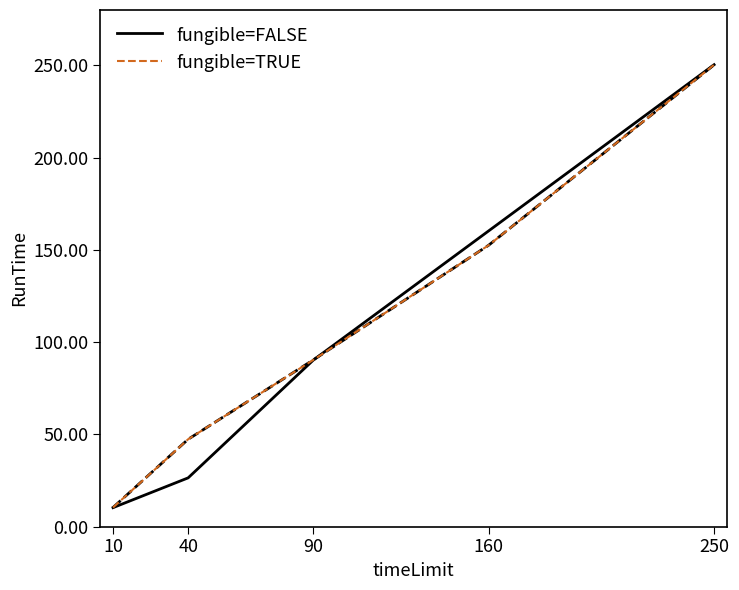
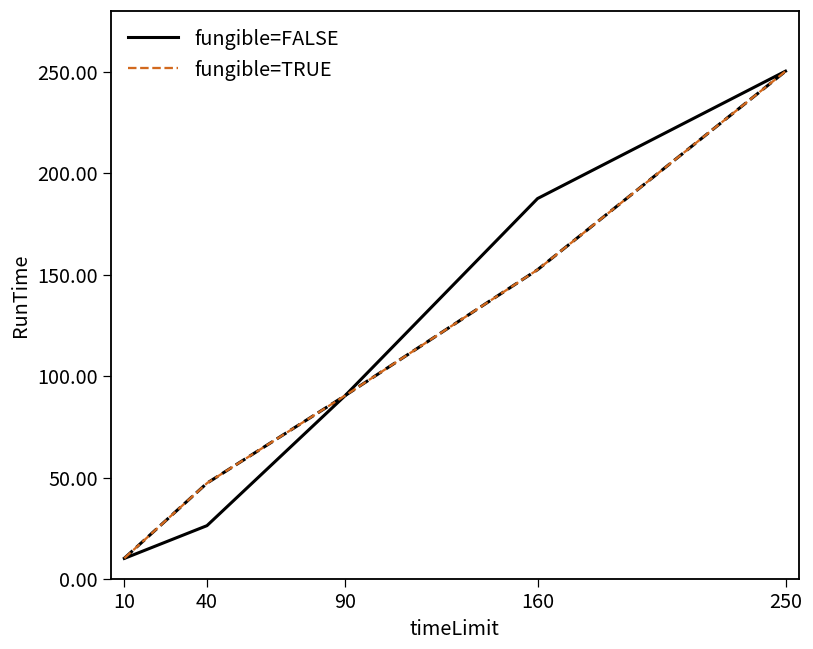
  {
    "fungible=FALSE": {
      "40": 26,
-     "160": 160
+     "160": 188
    },
    "fungible=TRUE": {
      "40": 47,
      "160": 153
    }
  }
